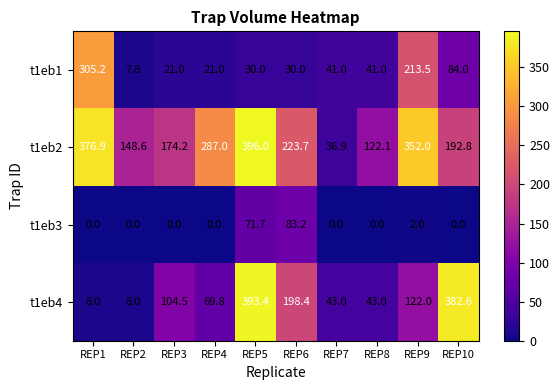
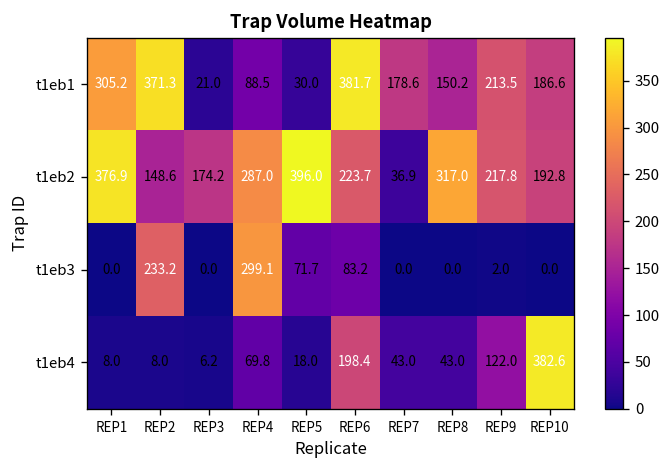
  {
    "t1eb1": {
      "REP1": 305.2,
-     "REP2": 7.8,
+     "REP2": 371.3,
      "REP3": 21.0,
-     "REP4": 21.0,
+     "REP4": 88.5,
      "REP5": 30.0,
-     "REP6": 30.0,
-     "REP7": 41.0,
-     "REP8": 41.0,
+     "REP6": 381.7,
+     "REP7": 178.6,
+     "REP8": 150.2,
      "REP9": 213.5,
-     "REP10": 84.0
+     "REP10": 186.6
    },
    "t1eb2": {
      "REP1": 376.9,
      "REP2": 148.6,
      "REP3": 174.2,
      "REP4": 287.0,
      "REP5": 396.0,
      "REP6": 223.7,
      "REP7": 36.9,
-     "REP8": 122.1,
-     "REP9": 352.0,
+     "REP8": 317.0,
+     "REP9": 217.8,
      "REP10": 192.8
    },
    "t1eb3": {
      "REP1": 0.0,
-     "REP2": 0.0,
+     "REP2": 233.2,
      "REP3": 0.0,
-     "REP4": 0.0,
+     "REP4": 299.1,
      "REP5": 71.7,
      "REP6": 83.2,
      "REP7": 0.0,
      "REP8": 0.0,
      "REP9": 2.0,
      "REP10": 0.0
    },
    "t1eb4": {
      "REP1": 8.0,
      "REP2": 8.0,
-     "REP3": 104.5,
+     "REP3": 6.2,
      "REP4": 69.8,
-     "REP5": 393.4,
+     "REP5": 18.0,
      "REP6": 198.4,
      "REP7": 43.0,
      "REP8": 43.0,
      "REP9": 122.0,
      "REP10": 382.6
    }
  }
